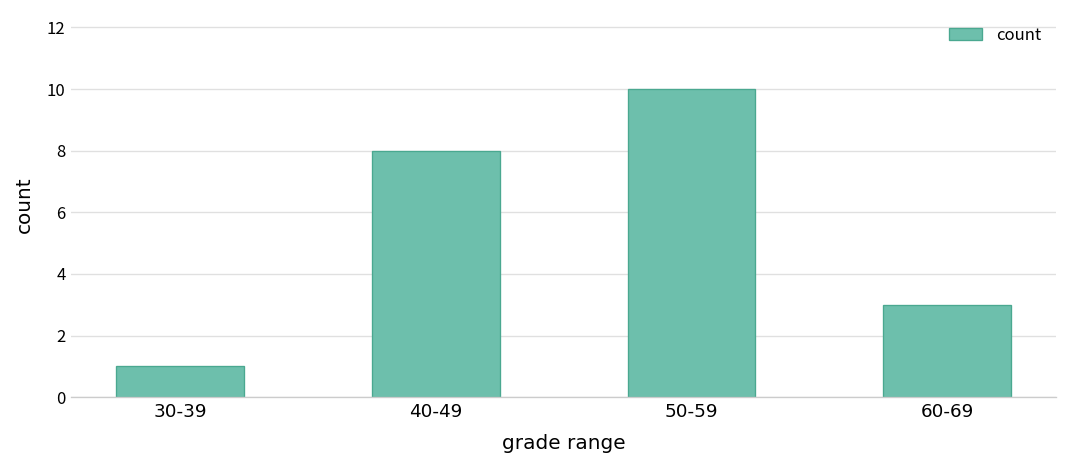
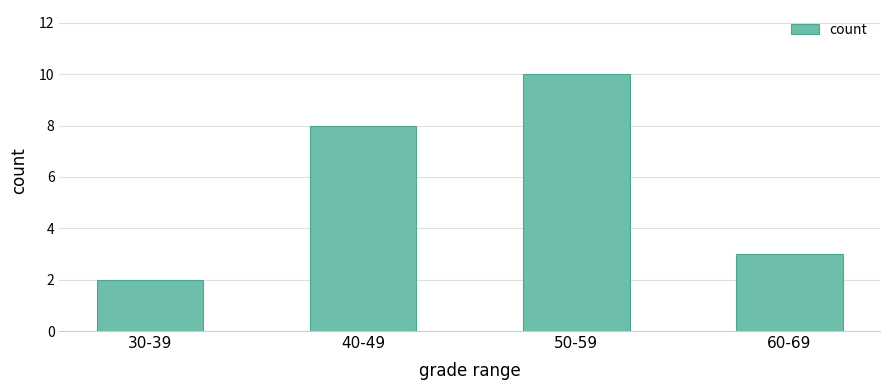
  {
-   "30-39": 1,
+   "30-39": 2,
    "40-49": 8,
    "50-59": 10,
    "60-69": 3
  }
